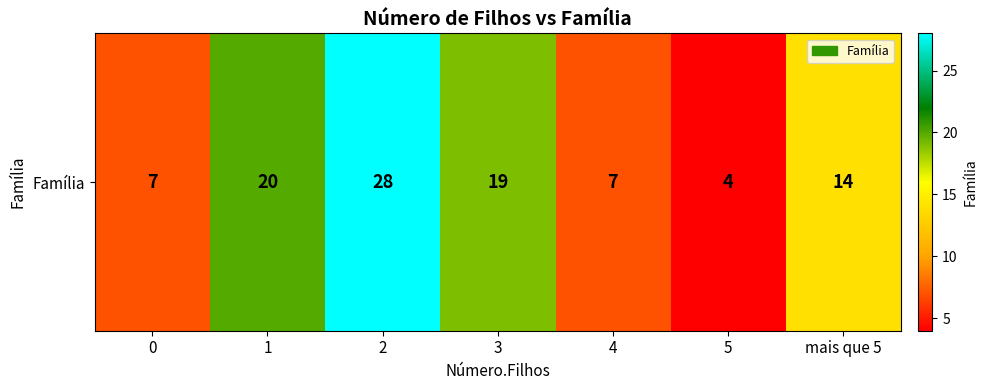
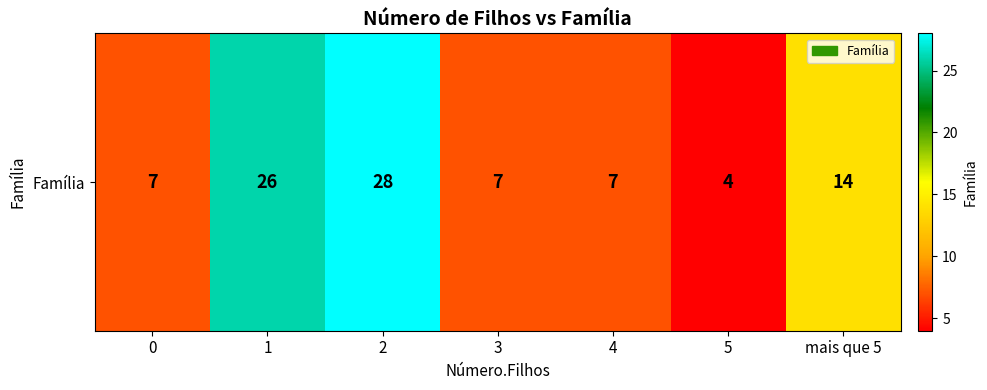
  {
    "Família": {
      "0": 7,
-     "1": 20,
+     "1": 26,
      "2": 28,
-     "3": 19,
+     "3": 7,
      "4": 7,
      "5": 4,
      "mais que 5": 14
    }
  }
